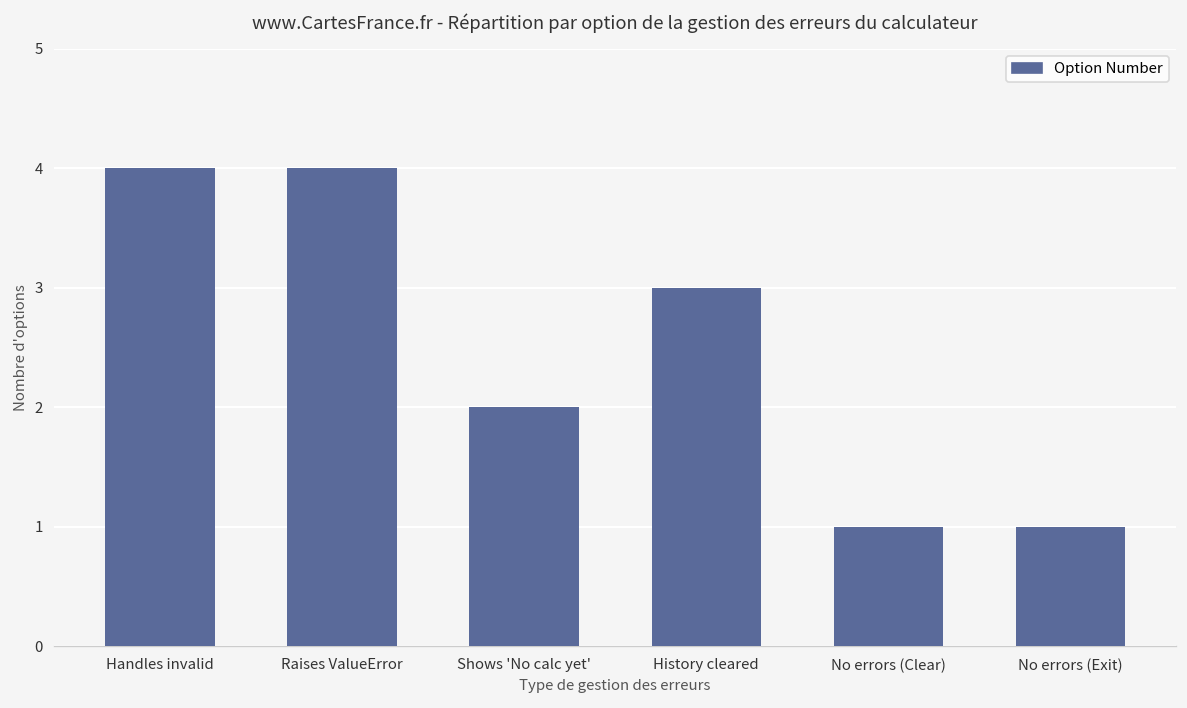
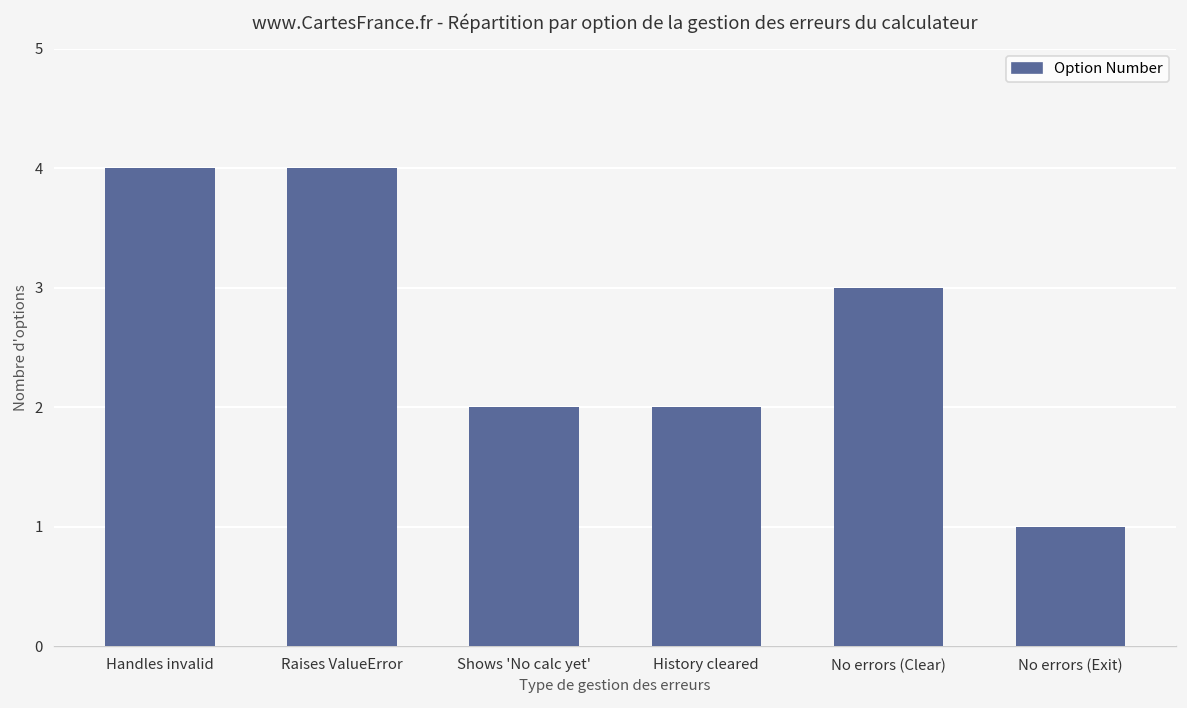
  {
    "Handles invalid": 4,
    "Raises ValueError": 4,
    "Shows 'No calc yet'": 2,
-   "History cleared": 3,
-   "No errors (Clear)": 1,
+   "History cleared": 2,
+   "No errors (Clear)": 3,
    "No errors (Exit)": 1
  }
